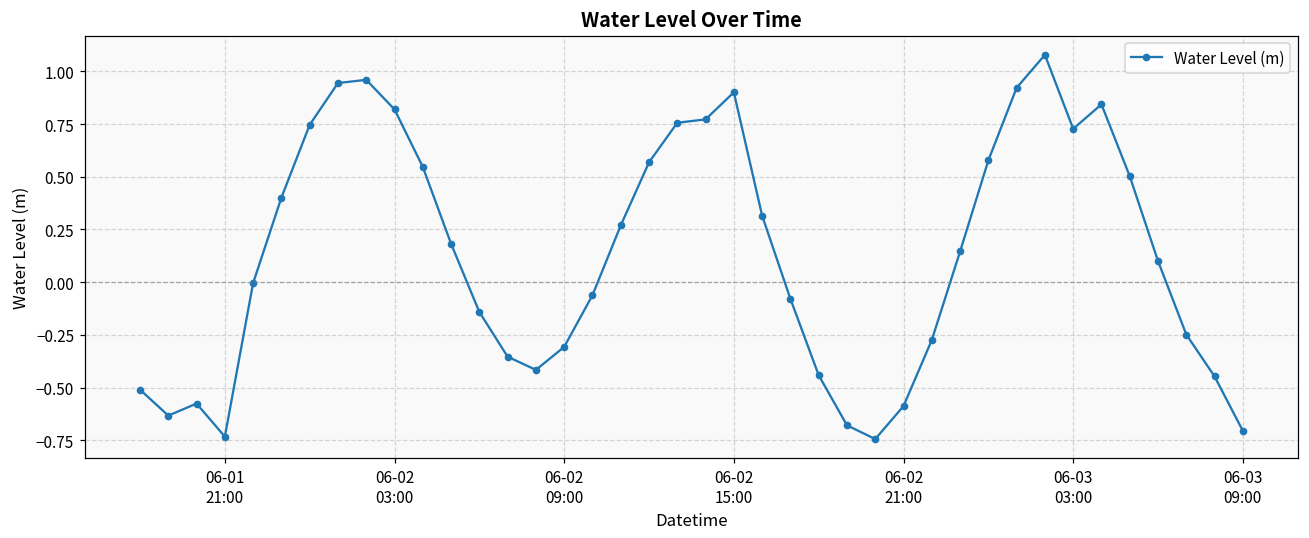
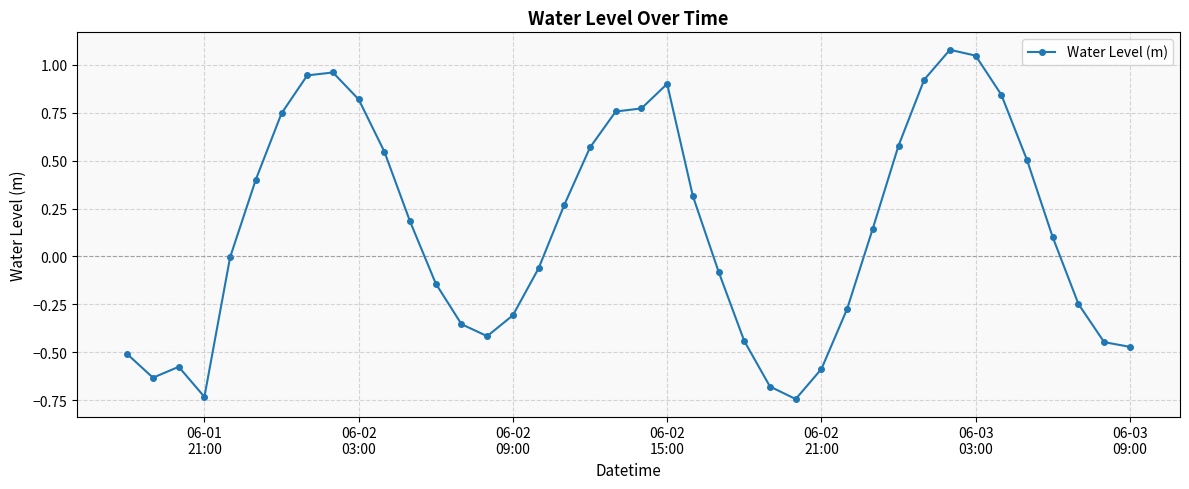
  {
    "06-01 21:00": -0.73,
    "06-02 03:00": 0.82,
    "06-02 09:00": -0.31,
    "06-02 15:00": 0.90,
    "06-02 21:00": -0.59,
-   "06-03 03:00": 0.73,
-   "06-03 09:00": -0.70
+   "06-03 03:00": 1.05,
+   "06-03 09:00": -0.47
  }
